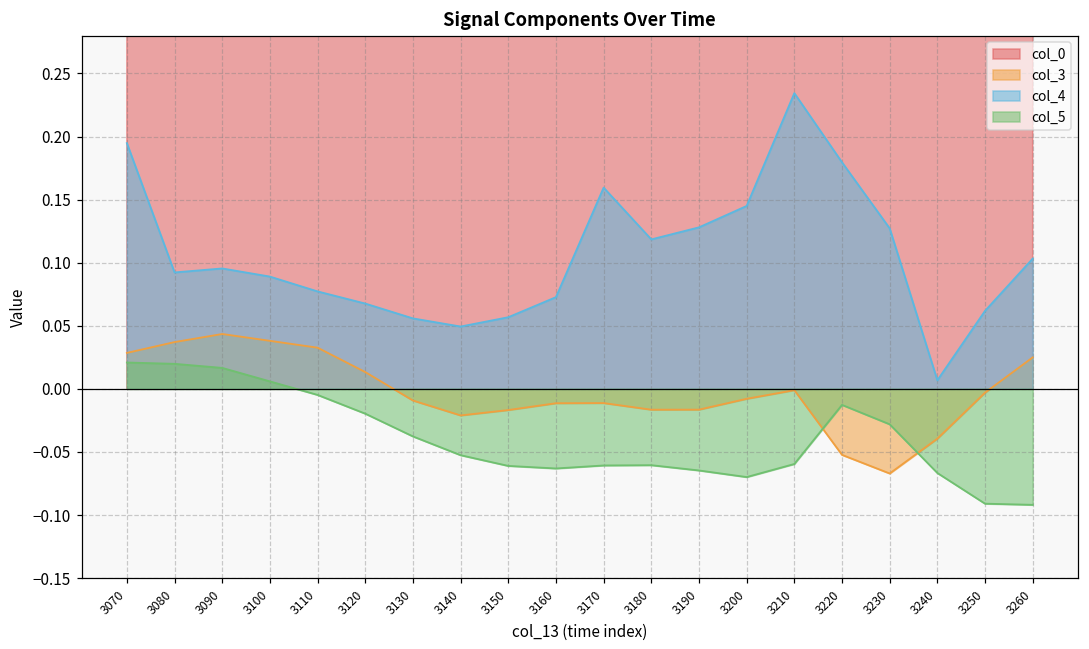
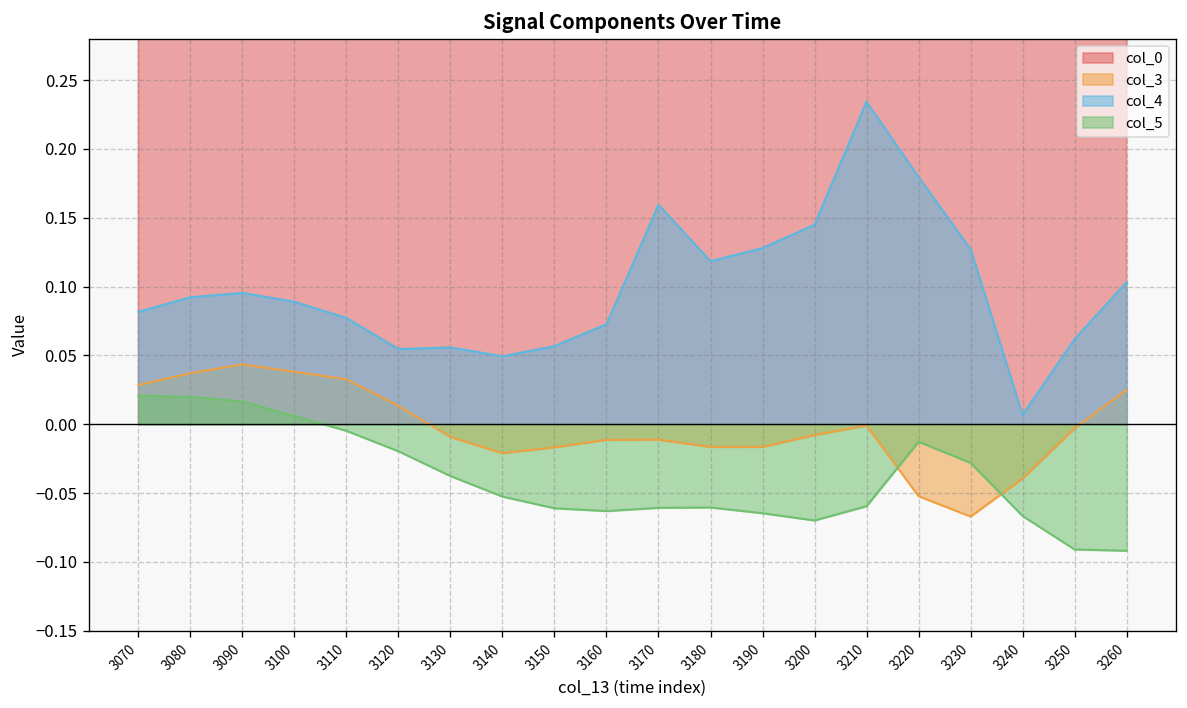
  {
    "col_4": {
-     "3070": 0.195,
+     "3070": 0.082,
      "3080": 0.092,
      "3090": 0.095,
      "3100": 0.089,
      "3110": 0.077,
-     "3120": 0.068,
+     "3120": 0.055,
      "3130": 0.056,
      "3140": 0.049,
      "3150": 0.057,
      "3160": 0.073,
      "3170": 0.159,
      "3180": 0.118,
      "3190": 0.128,
      "3200": 0.145,
      "3210": 0.234,
      "3220": 0.180,
      "3230": 0.127,
      "3240": 0.007,
      "3250": 0.062,
      "3260": 0.103
    }
  }
